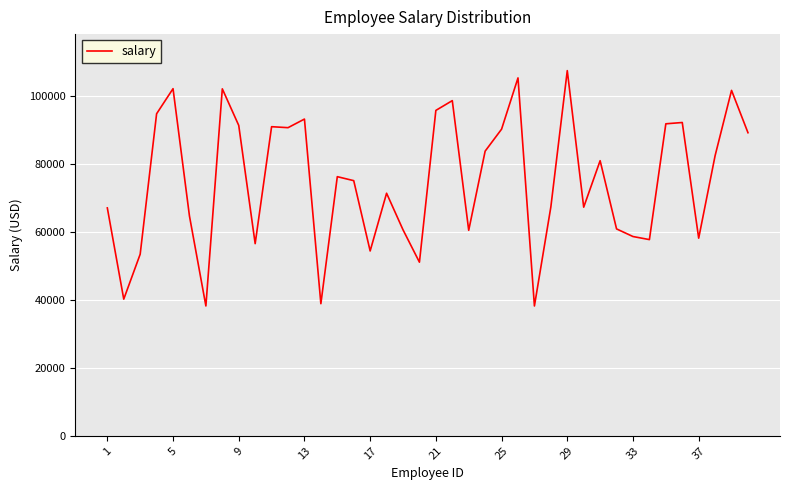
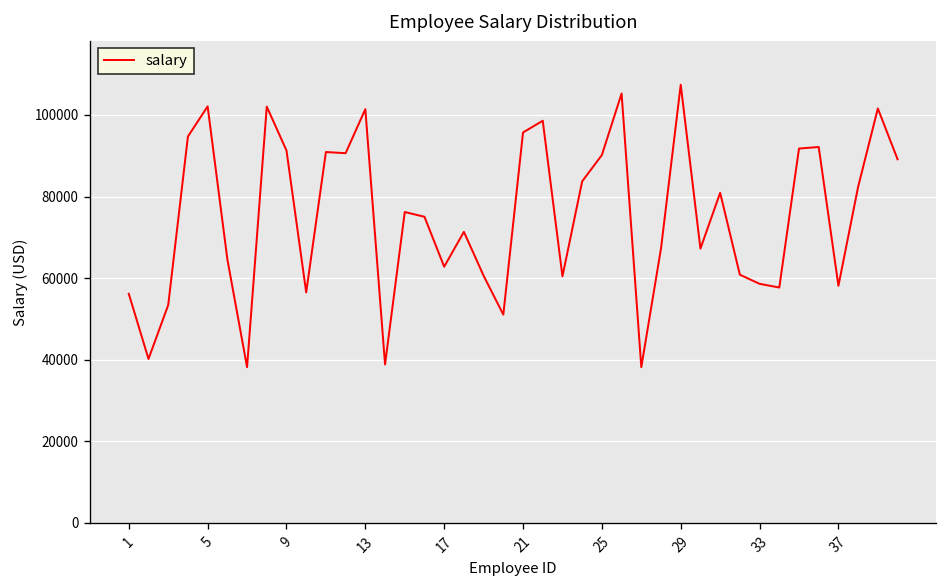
  {
-   "1": 67000,
+   "1": 56000,
    "5": 102000,
    "9": 91000,
-   "13": 93000,
-   "17": 54000,
+   "13": 101000,
+   "17": 63000,
    "21": 96000,
    "25": 90000,
    "29": 107000,
    "33": 59000,
    "37": 58000
  }
